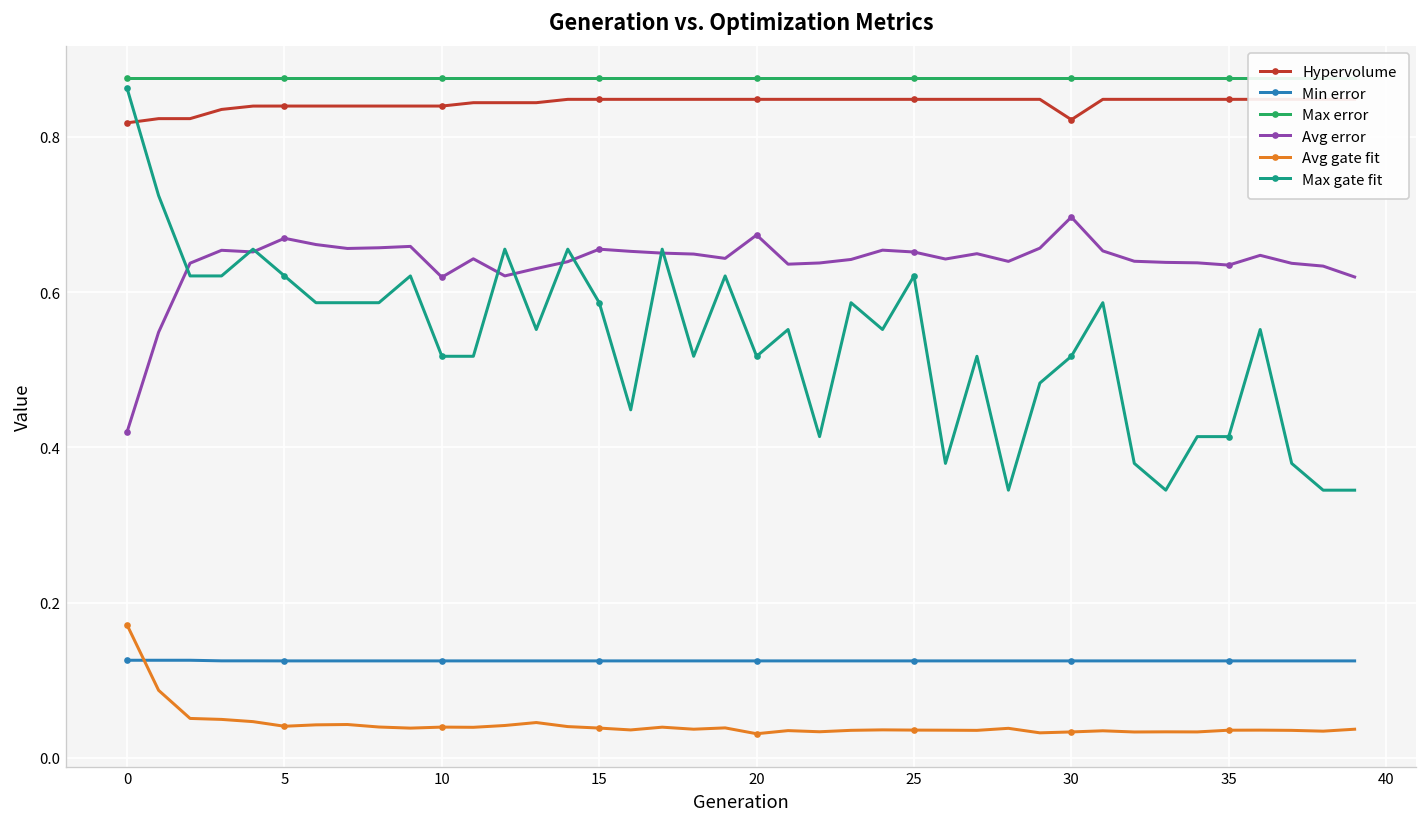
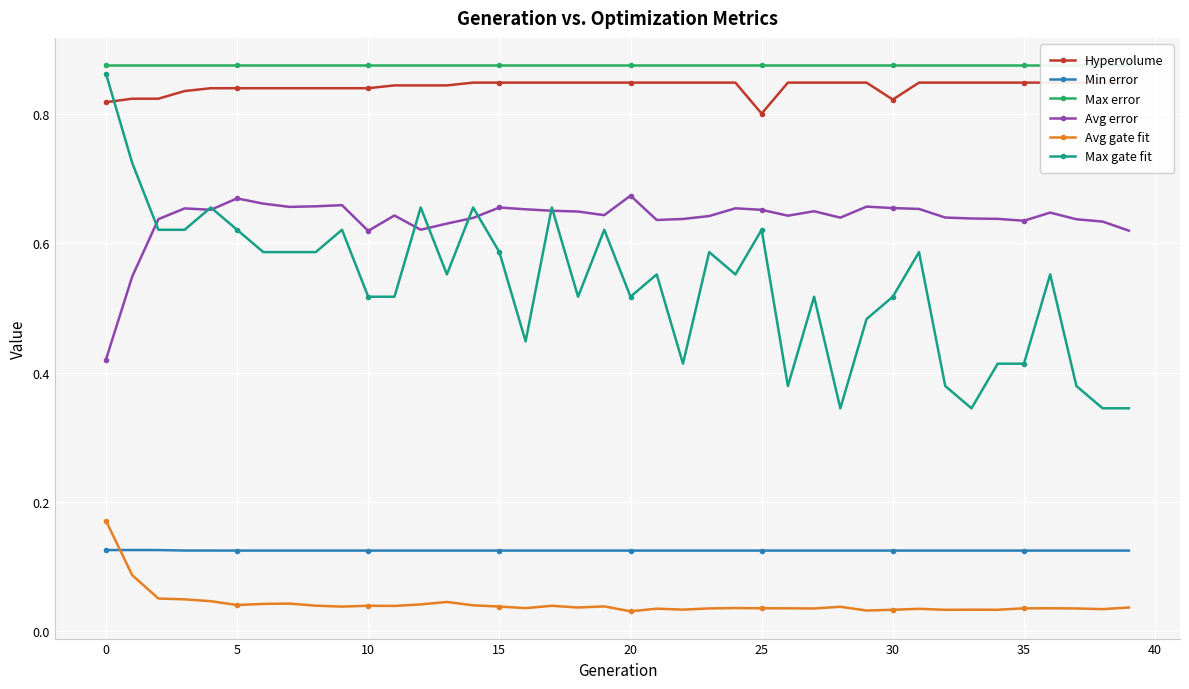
  {
    "Hypervolume": {
      "0": 0.82,
      "5": 0.84,
      "10": 0.84,
      "15": 0.85,
      "20": 0.85,
-     "25": 0.85,
+     "25": 0.80,
      "30": 0.82,
      "35": 0.85
    },
    "Min error": {
      "0": 0.13,
      "5": 0.13,
      "10": 0.13,
      "15": 0.13,
      "20": 0.13,
      "25": 0.13,
      "30": 0.13,
      "35": 0.13
    },
    "Avg error": {
      "0": 0.42,
      "5": 0.67,
      "10": 0.62,
      "15": 0.66,
      "20": 0.67,
      "25": 0.65,
-     "30": 0.70,
+     "30": 0.65,
      "35": 0.63
    },
    "Avg gate fit": {
      "0": 0.17,
      "5": 0.04,
      "10": 0.04,
      "15": 0.04,
      "20": 0.03,
      "25": 0.04,
      "30": 0.03,
      "35": 0.04
    }
  }
